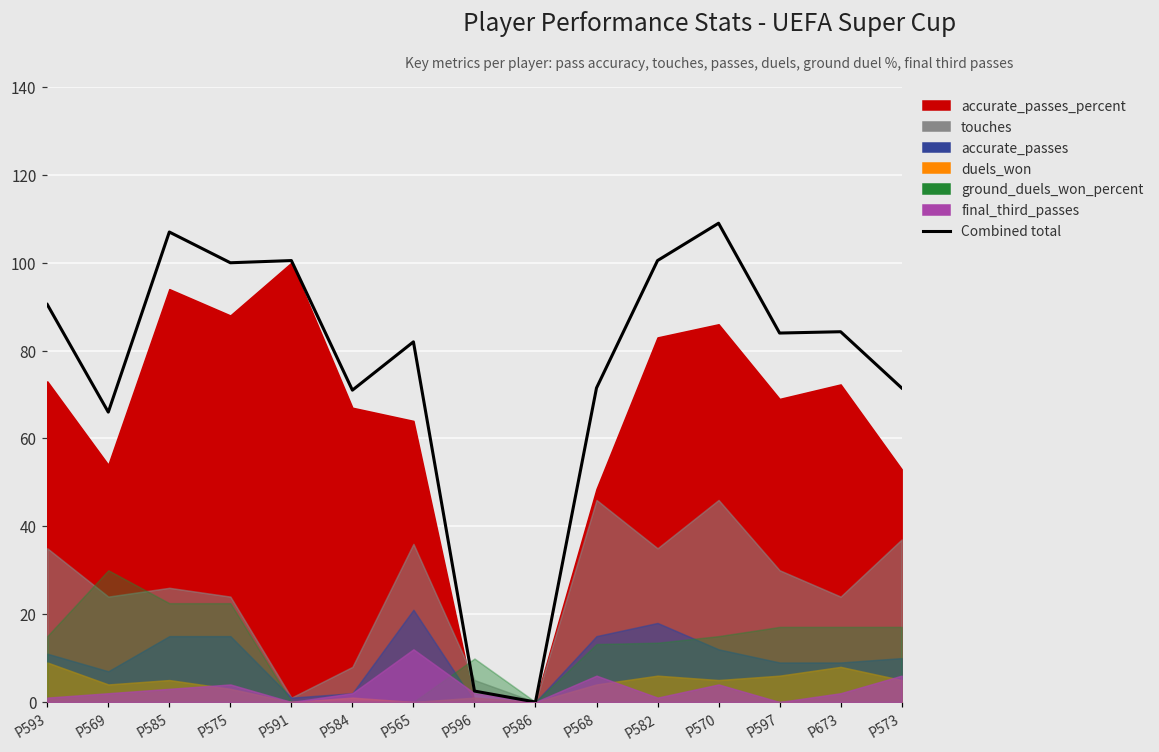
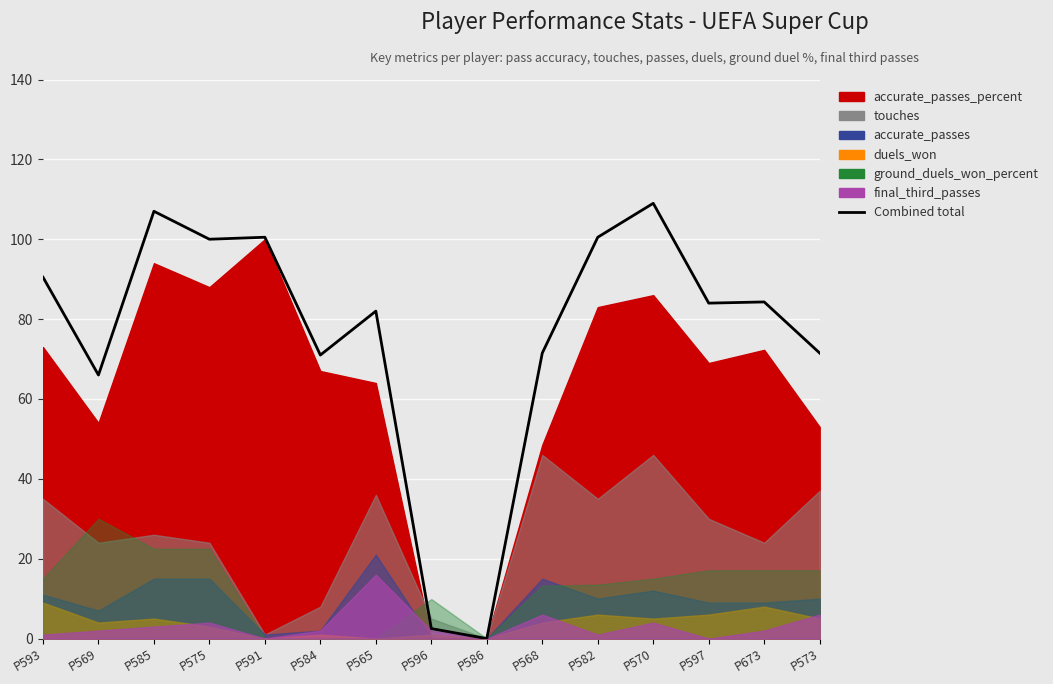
  {
    "Combined total": {
      "P593": 91,
      "P569": 66,
      "P585": 107,
      "P575": 100,
      "P584": 71,
      "P565": 82,
      "P568": 72,
      "P582": 101,
      "P570": 109,
      "P597": 84,
      "P673": 84,
      "P573": 72
    },
    "accurate_passes_percent": {
      "P593": 73,
      "P569": 54,
      "P585": 94,
      "P575": 88,
      "P584": 67,
      "P565": 64,
      "P568": 49,
      "P582": 83,
      "P570": 86,
      "P597": 69,
      "P673": 72,
      "P573": 53
    },
    "accurate_passes": {
      "P593": 11,
      "P569": 7,
      "P585": 15,
      "P575": 15,
      "P565": 21,
      "P568": 15,
-     "P582": 18,
+     "P582": 10,
      "P570": 12,
      "P597": 9,
      "P673": 9,
      "P573": 10
    },
    "duels_won": {
      "P593": 9,
      "P569": 4,
      "P585": 5,
      "P575": 3,
      "P584": 1,
      "P596": 1,
      "P568": 4,
      "P582": 6,
      "P570": 5,
      "P597": 6,
      "P673": 8,
      "P573": 5
    },
    "final_third_passes": {
      "P593": 1,
      "P569": 2,
      "P585": 3,
      "P575": 4,
-     "P565": 12,
+     "P565": 16,
      "P568": 6,
      "P582": 1,
      "P570": 4,
      "P597": 0,
      "P673": 2,
      "P573": 6
    }
  }
